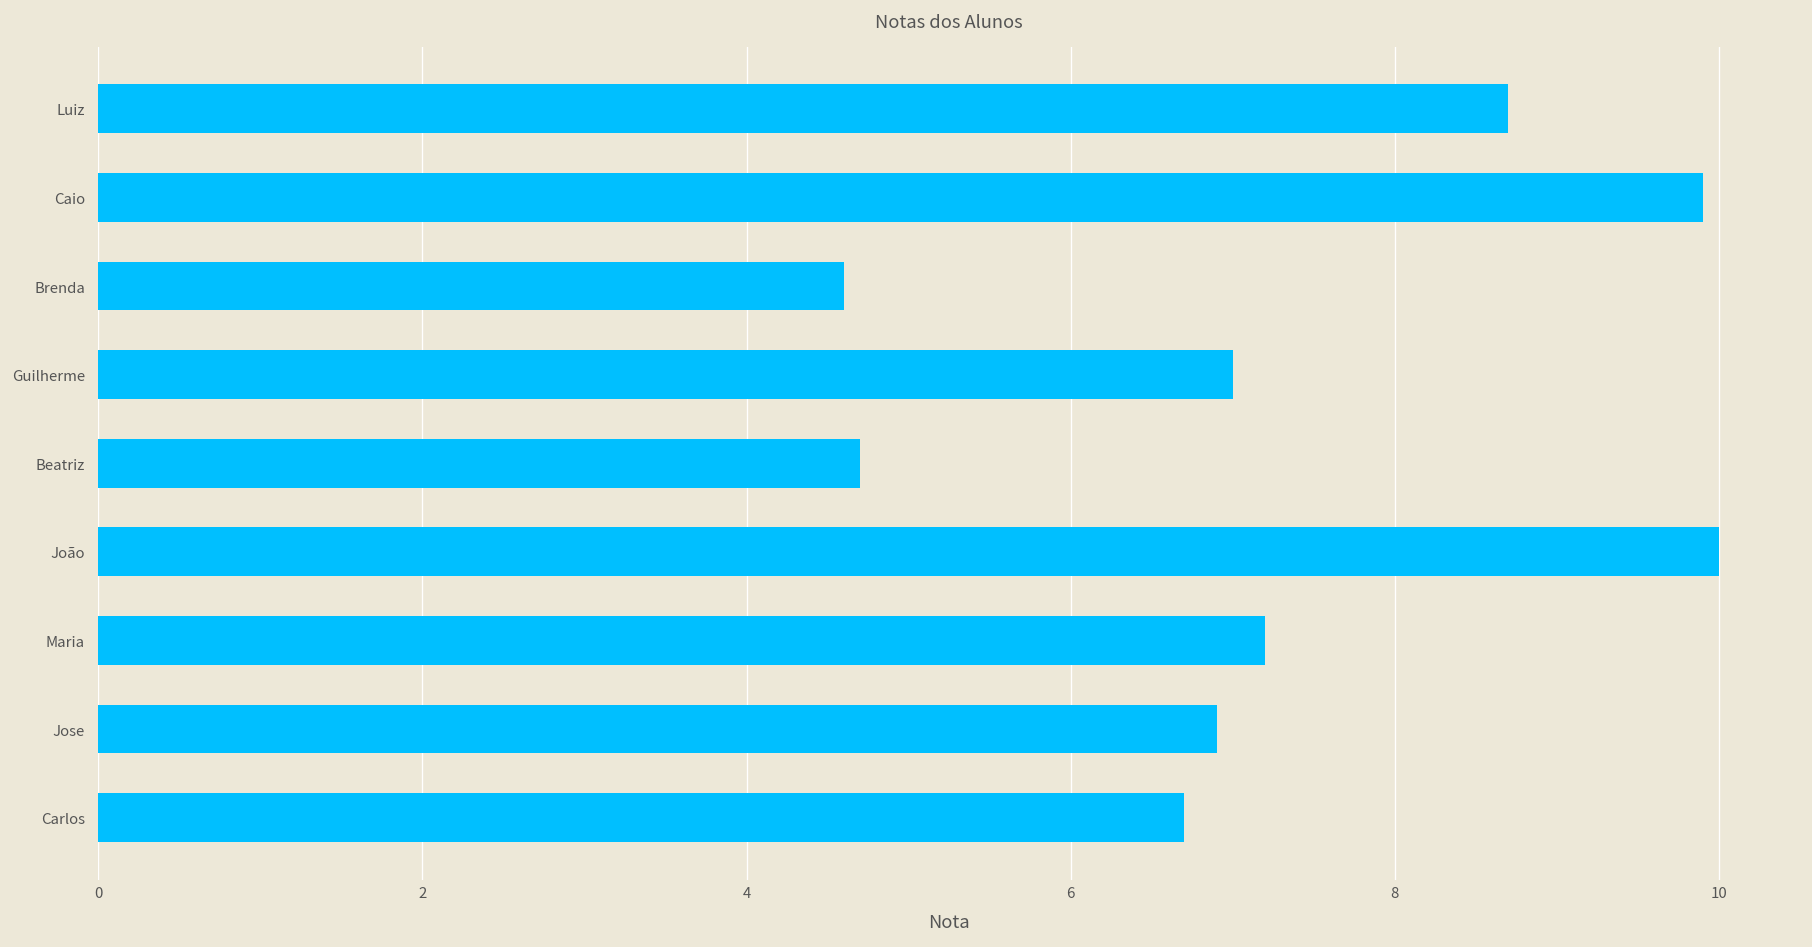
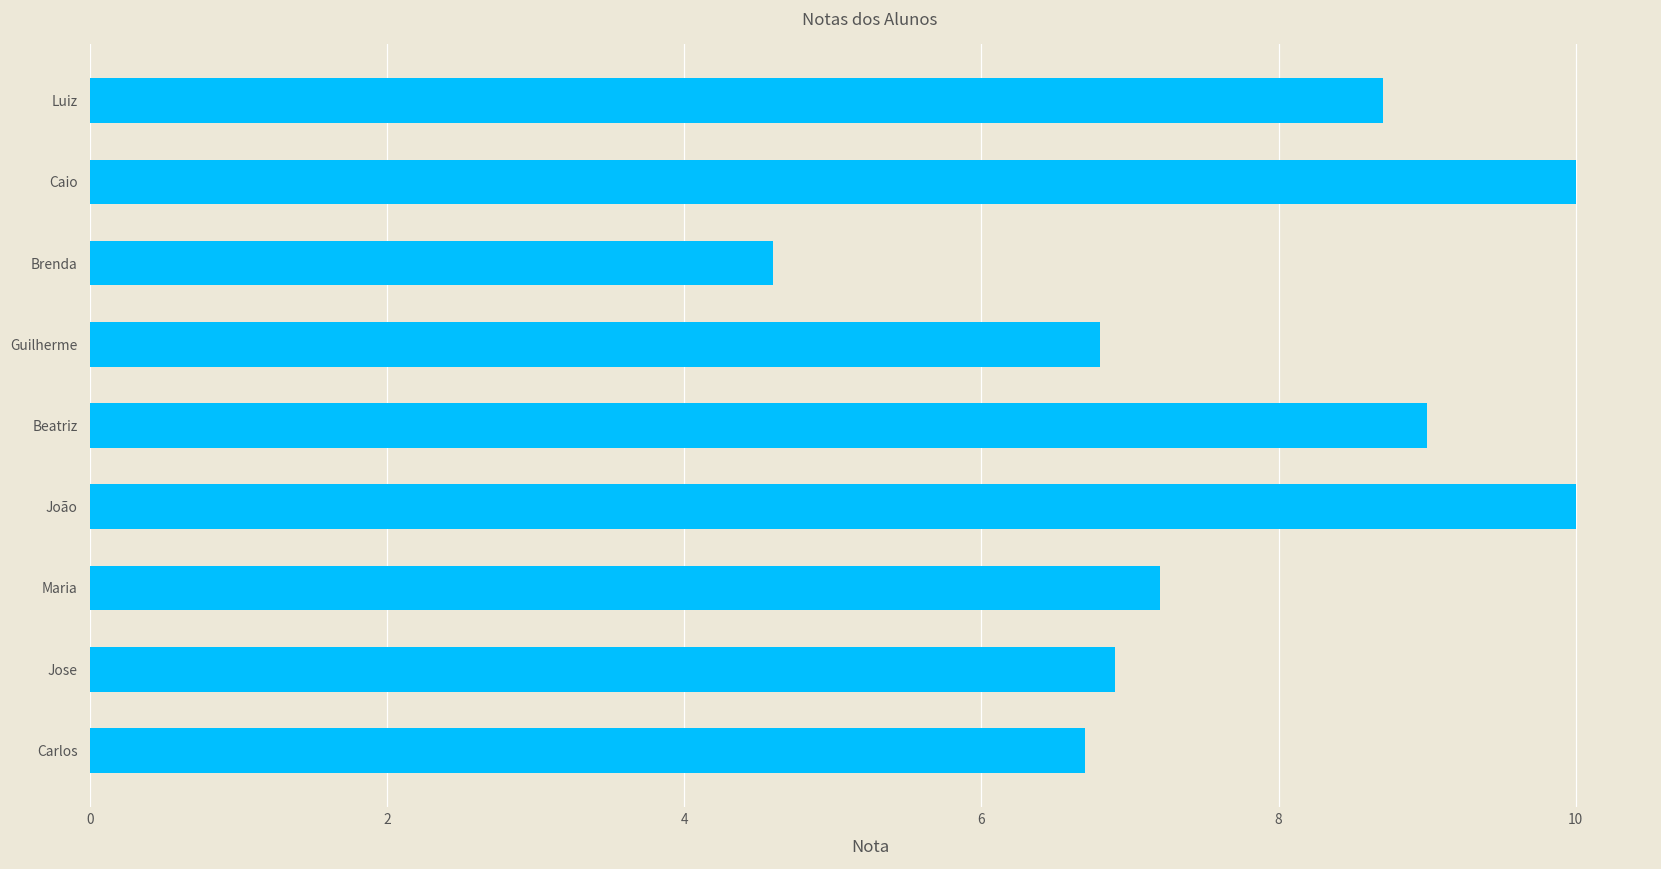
  {
    "Luiz": 8.7,
-   "Caio": 9.9,
+   "Caio": 10.0,
    "Brenda": 4.6,
-   "Guilherme": 7.0,
-   "Beatriz": 4.7,
+   "Guilherme": 6.8,
+   "Beatriz": 9.0,
    "João": 10.0,
    "Maria": 7.2,
    "Jose": 6.9,
    "Carlos": 6.7
  }
